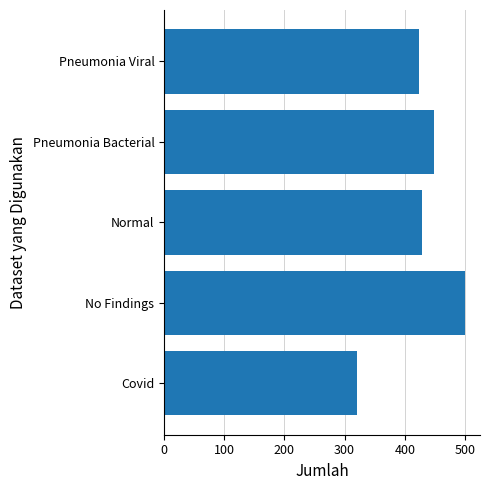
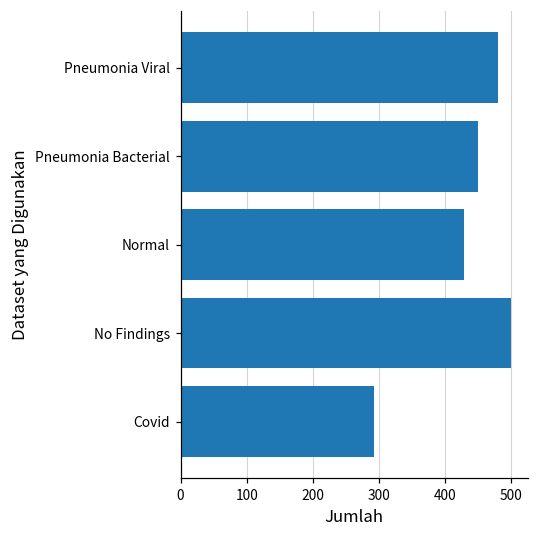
  {
-   "Pneumonia Viral": 420,
+   "Pneumonia Viral": 480,
    "Pneumonia Bacterial": 450,
    "Normal": 430,
    "No Findings": 500,
-   "Covid": 320
+   "Covid": 290
  }
